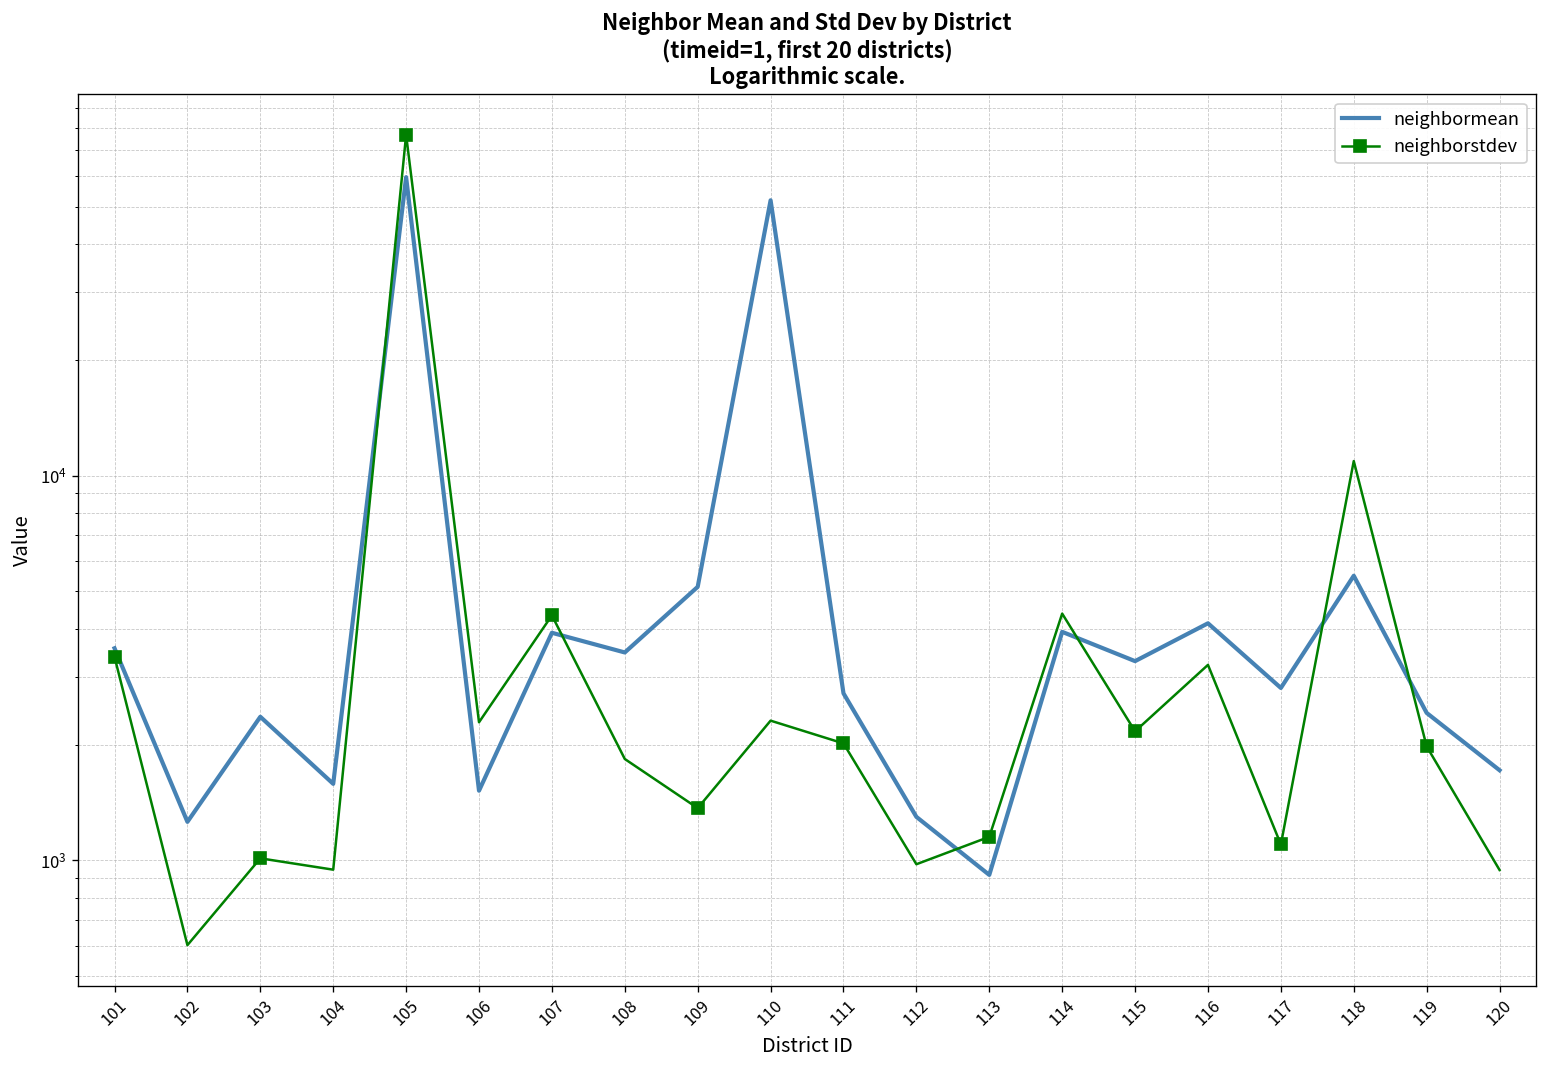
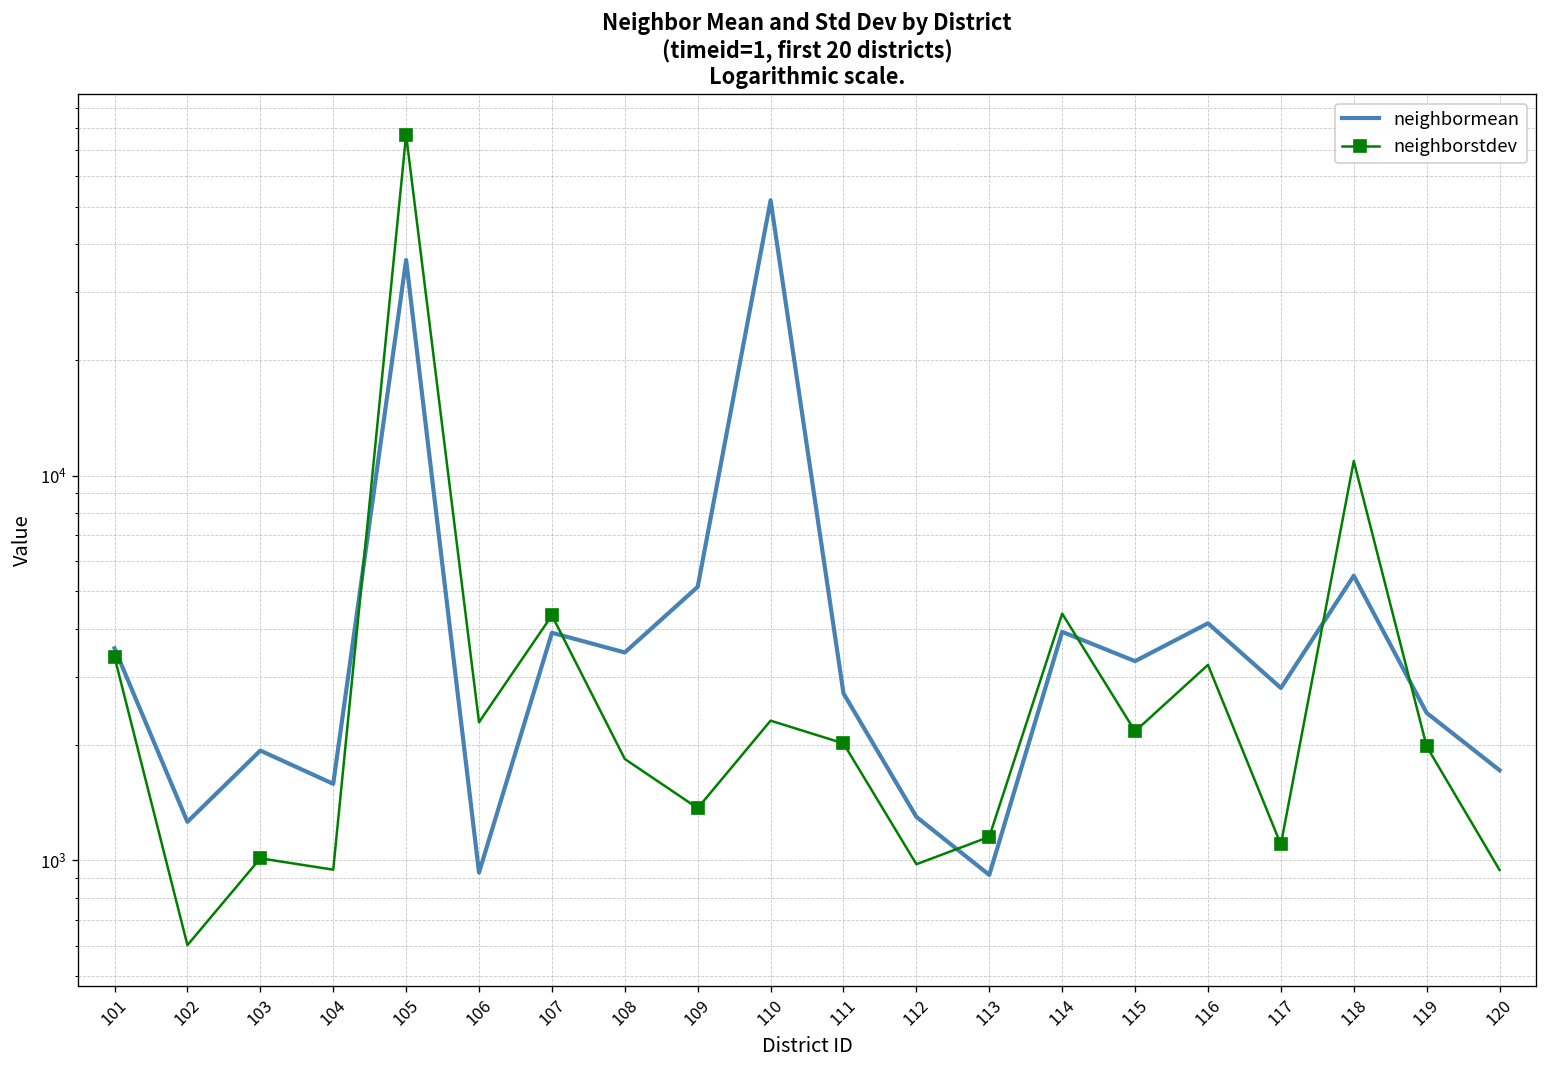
  {
    "neighbormean": {
      "101": 3600,
      "102": 1260,
-     "103": 2400,
+     "103": 1900,
      "104": 1600,
-     "105": 60000,
-     "106": 1500,
+     "105": 36000,
+     "106": 930,
      "107": 3900,
      "108": 3500,
      "109": 5100,
      "110": 52000,
      "111": 2700,
      "112": 1300,
      "113": 920,
      "114": 3900,
      "115": 3300,
      "116": 4100,
      "117": 2800,
      "118": 5500,
      "119": 2400,
      "120": 1700
    },
    "neighborstdev": {
      "101": 3400,
      "102": 600,
      "103": 1010,
      "104": 950,
      "105": 77000,
      "106": 2300,
      "107": 4300,
      "108": 1800,
      "109": 1370,
      "110": 2300,
      "111": 2000,
      "112": 980,
      "113": 1150,
      "114": 4400,
      "115": 2200,
      "116": 3200,
      "117": 1100,
      "118": 10900,
      "119": 2000,
      "120": 940
    }
  }
